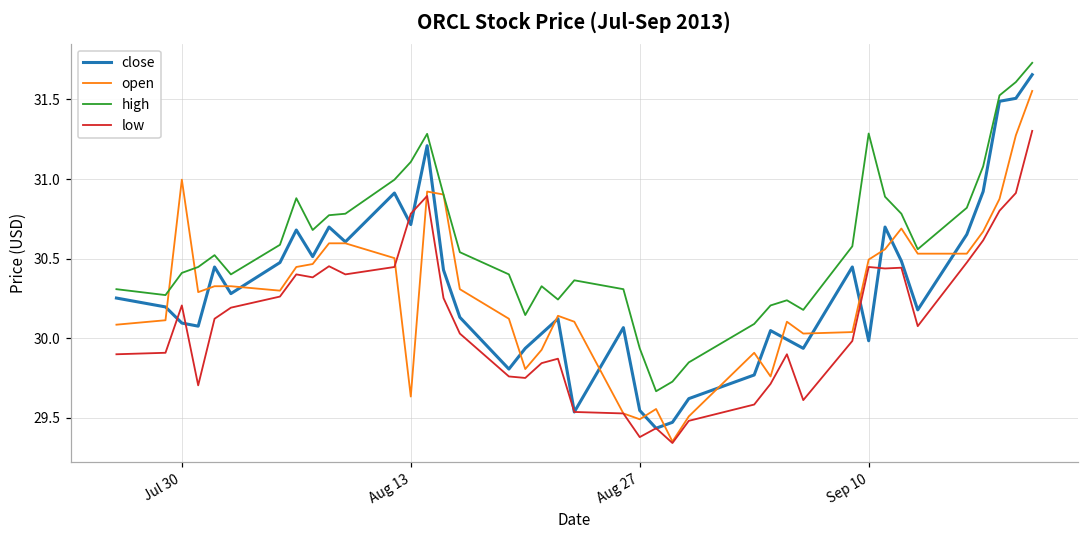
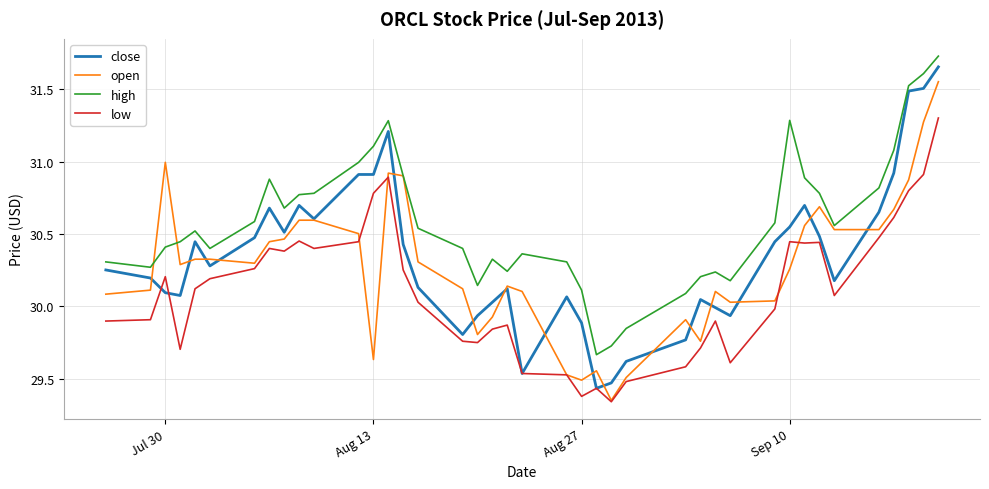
  {
    "close": {
      "Jul 30": 30.09,
-     "Aug 13": 30.71,
-     "Aug 27": 29.55,
-     "Sep 10": 29.98
+     "Aug 13": 30.91,
+     "Aug 27": 29.89,
+     "Sep 10": 30.55
    },
    "open": {
      "Jul 30": 31.00,
      "Aug 13": 29.63,
      "Aug 27": 29.49,
-     "Sep 10": 30.49
+     "Sep 10": 30.26
    },
    "high": {
      "Jul 30": 30.41,
      "Aug 13": 31.11,
-     "Aug 27": 29.94,
+     "Aug 27": 30.11,
      "Sep 10": 31.29
    },
    "low": {
      "Jul 30": 30.21,
      "Aug 13": 30.78,
      "Aug 27": 29.38,
      "Sep 10": 30.45
    }
  }
